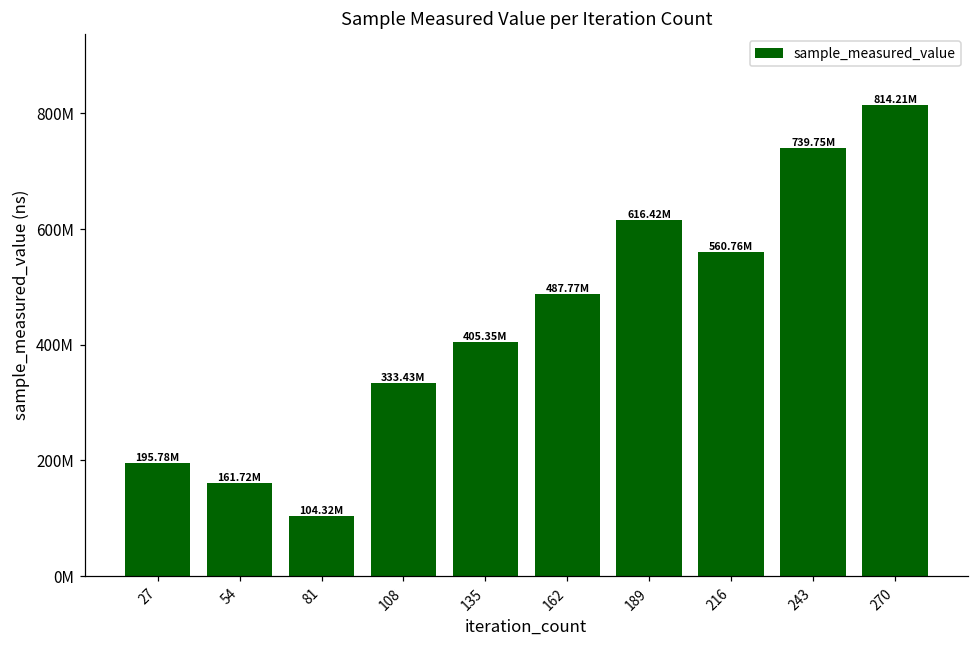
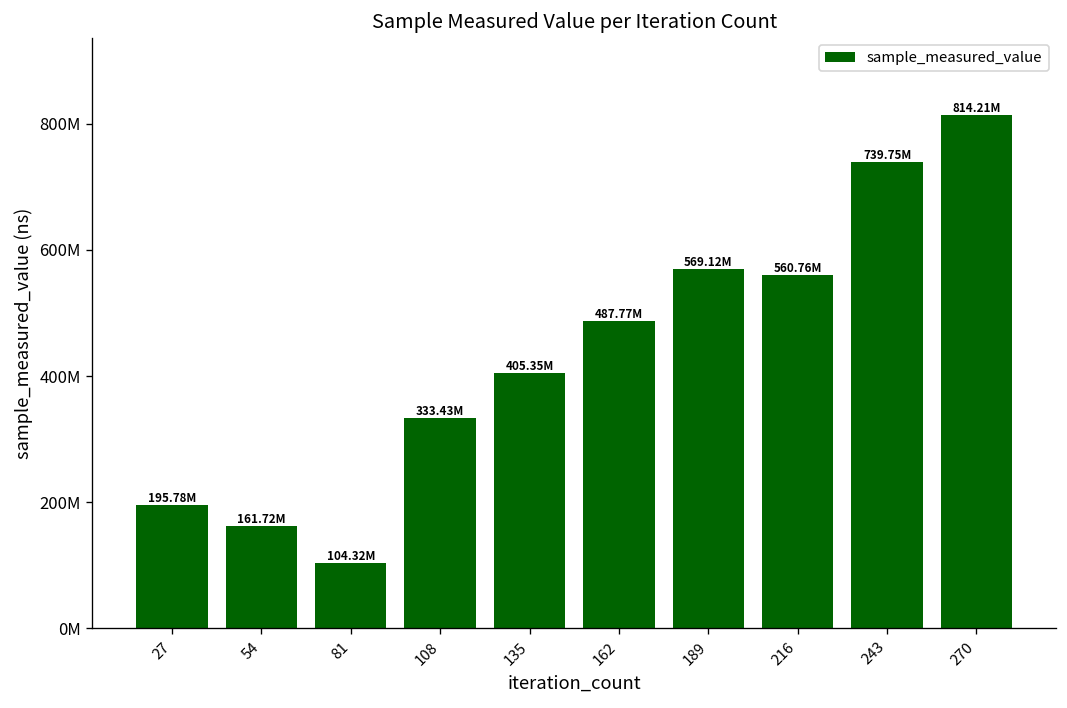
  {
    "27": "195.78M",
    "54": "161.72M",
    "81": "104.32M",
    "108": "333.43M",
    "135": "405.35M",
    "162": "487.77M",
-   "189": "616.42M",
+   "189": "569.12M",
    "216": "560.76M",
    "243": "739.75M",
    "270": "814.21M"
  }
